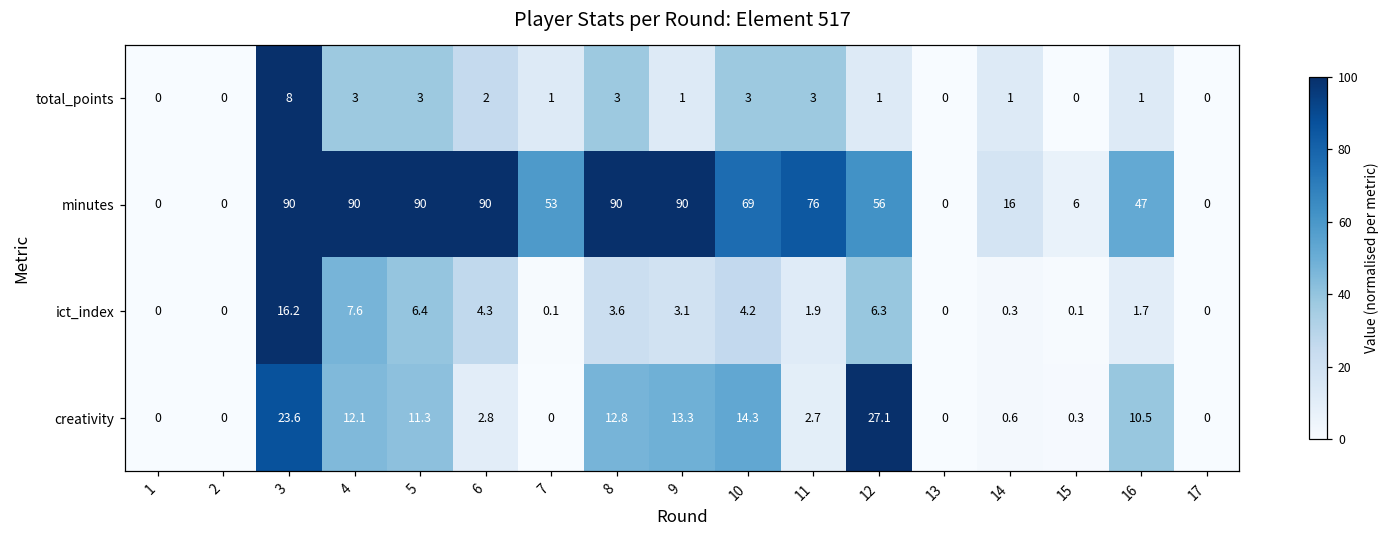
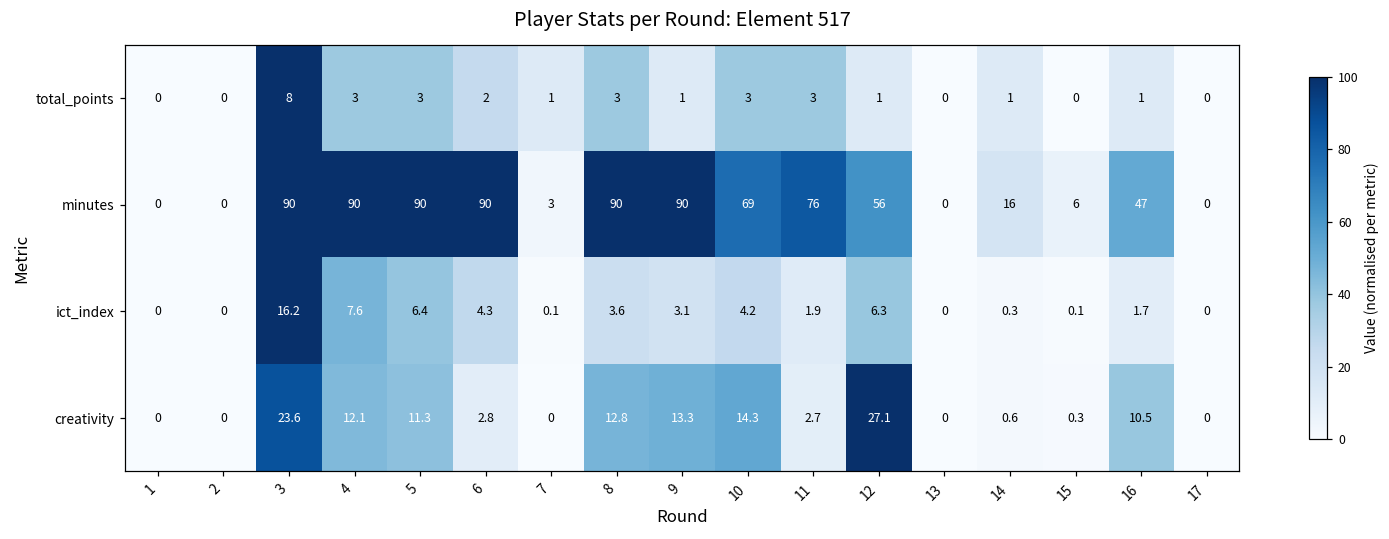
  {
    "total_points": {
      "1": 0,
      "2": 0,
      "3": 8,
      "4": 3,
      "5": 3,
      "6": 2,
      "7": 1,
      "8": 3,
      "9": 1,
      "10": 3,
      "11": 3,
      "12": 1,
      "13": 0,
      "14": 1,
      "15": 0,
      "16": 1,
      "17": 0
    },
    "minutes": {
      "1": 0,
      "2": 0,
      "3": 90,
      "4": 90,
      "5": 90,
      "6": 90,
-     "7": 53,
+     "7": 3,
      "8": 90,
      "9": 90,
      "10": 69,
      "11": 76,
      "12": 56,
      "13": 0,
      "14": 16,
      "15": 6,
      "16": 47,
      "17": 0
    },
    "ict_index": {
      "1": 0,
      "2": 0,
      "3": 16.2,
      "4": 7.6,
      "5": 6.4,
      "6": 4.3,
      "7": 0.1,
      "8": 3.6,
      "9": 3.1,
      "10": 4.2,
      "11": 1.9,
      "12": 6.3,
      "13": 0,
      "14": 0.3,
      "15": 0.1,
      "16": 1.7,
      "17": 0
    },
    "creativity": {
      "1": 0,
      "2": 0,
      "3": 23.6,
      "4": 12.1,
      "5": 11.3,
      "6": 2.8,
      "7": 0,
      "8": 12.8,
      "9": 13.3,
      "10": 14.3,
      "11": 2.7,
      "12": 27.1,
      "13": 0,
      "14": 0.6,
      "15": 0.3,
      "16": 10.5,
      "17": 0
    }
  }
